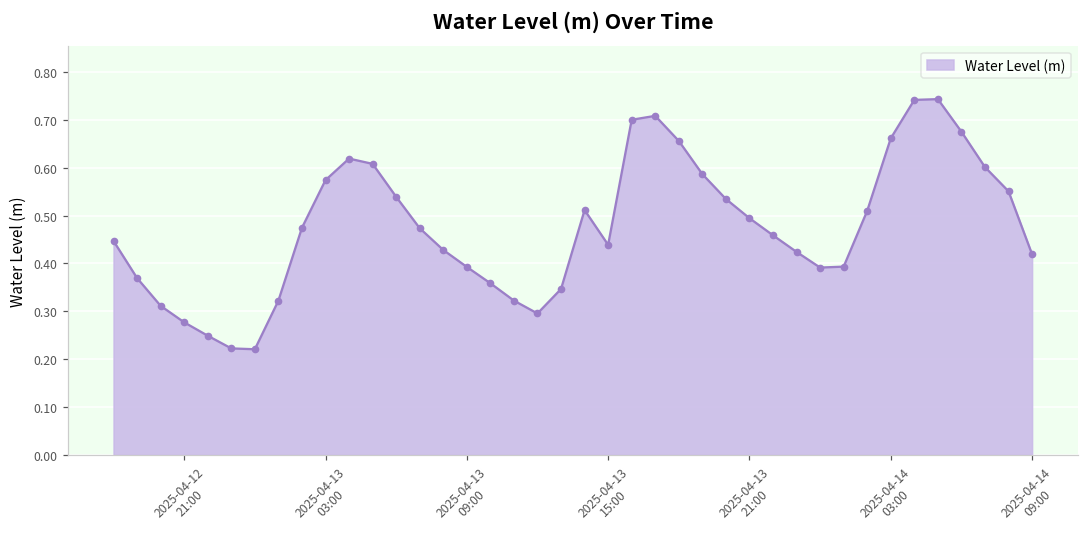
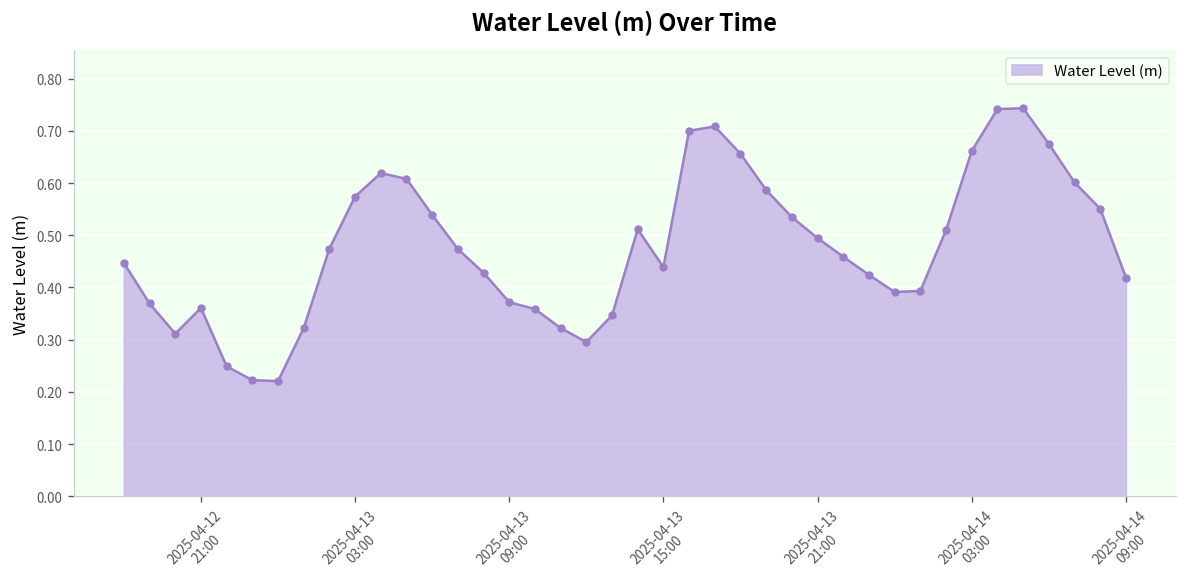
  {
-   "2025-04-12 21:00": 0.28,
+   "2025-04-12 21:00": 0.36,
    "2025-04-13 03:00": 0.57,
-   "2025-04-13 09:00": 0.39,
+   "2025-04-13 09:00": 0.37,
    "2025-04-13 15:00": 0.44,
    "2025-04-13 21:00": 0.49,
    "2025-04-14 03:00": 0.66,
    "2025-04-14 09:00": 0.42
  }
